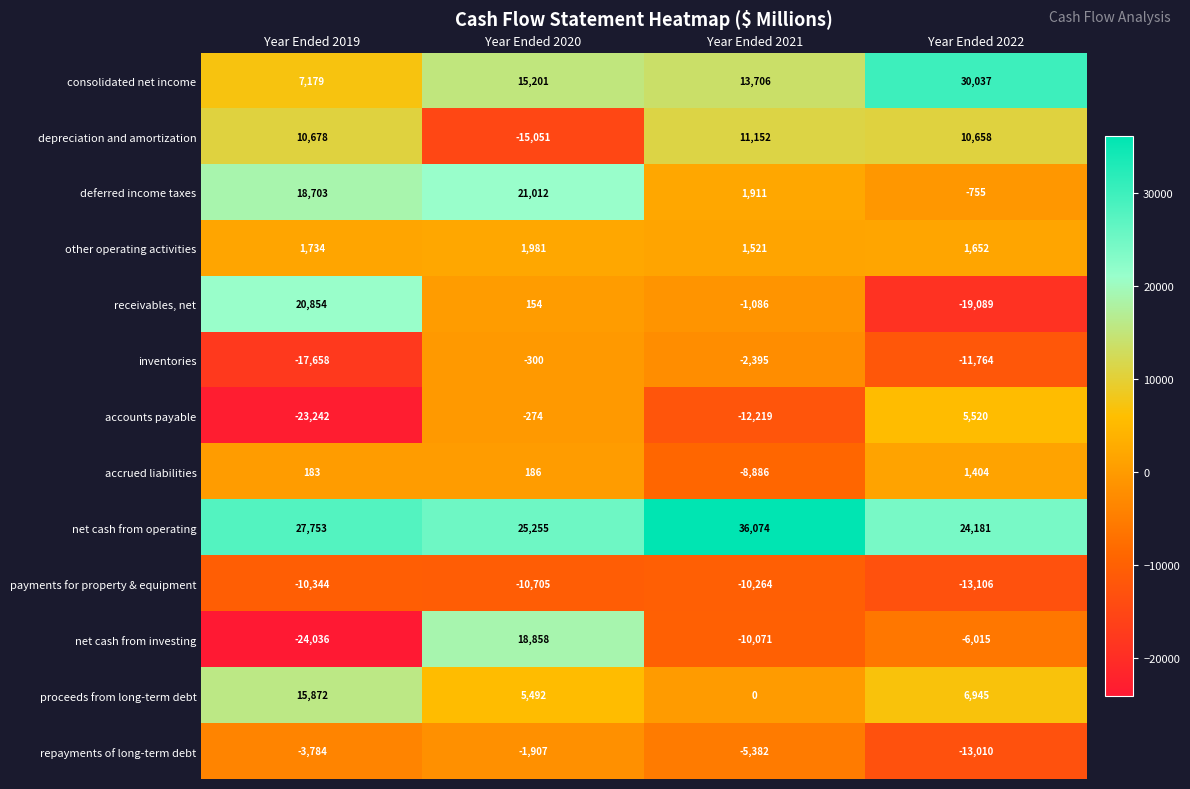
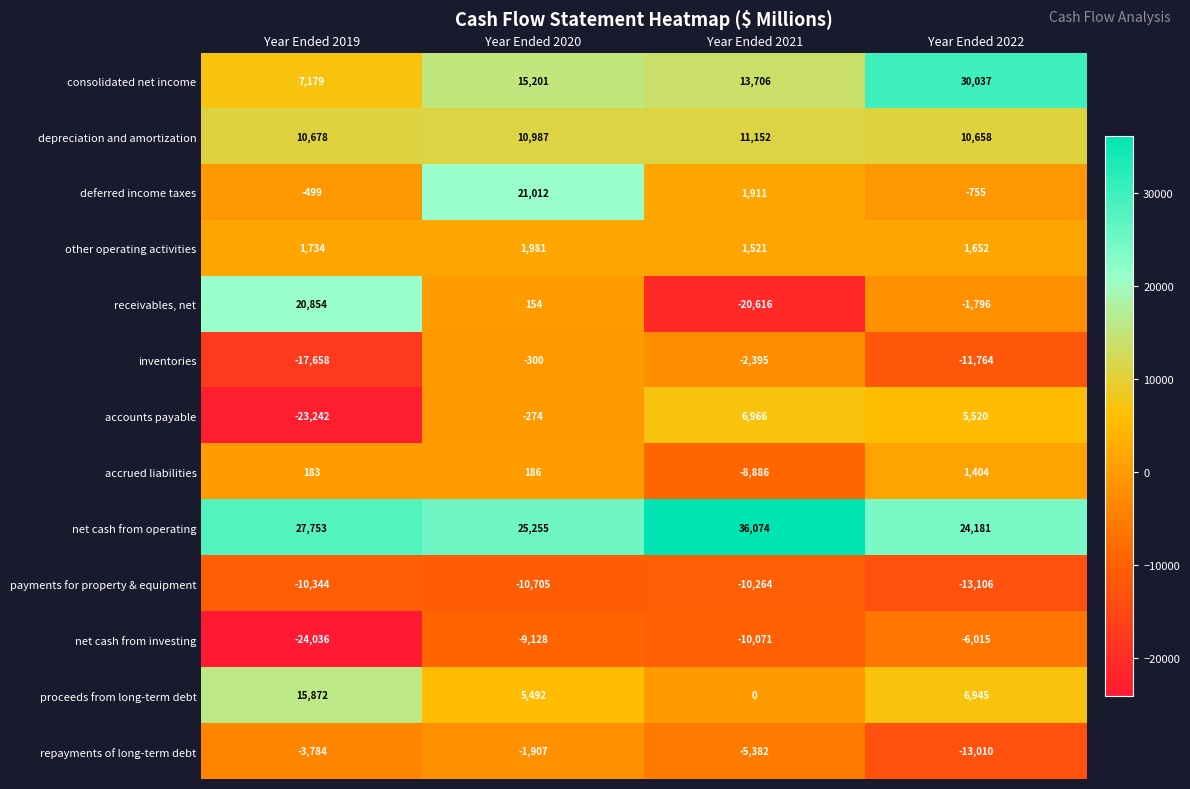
  {
    "consolidated net income": {
      "Year Ended 2019": "7,179",
      "Year Ended 2020": "15,201",
      "Year Ended 2021": "13,706",
      "Year Ended 2022": "30,037"
    },
    "depreciation and amortization": {
      "Year Ended 2019": "10,678",
-     "Year Ended 2020": "-15,051",
+     "Year Ended 2020": "10,987",
      "Year Ended 2021": "11,152",
      "Year Ended 2022": "10,658"
    },
    "deferred income taxes": {
-     "Year Ended 2019": "18,703",
+     "Year Ended 2019": "-499",
      "Year Ended 2020": "21,012",
      "Year Ended 2021": "1,911",
      "Year Ended 2022": "-755"
    },
    "other operating activities": {
      "Year Ended 2019": "1,734",
      "Year Ended 2020": "1,981",
      "Year Ended 2021": "1,521",
      "Year Ended 2022": "1,652"
    },
    "receivables, net": {
      "Year Ended 2019": "20,854",
      "Year Ended 2020": "154",
-     "Year Ended 2021": "-1,086",
-     "Year Ended 2022": "-19,089"
+     "Year Ended 2021": "-20,616",
+     "Year Ended 2022": "-1,796"
    },
    "inventories": {
      "Year Ended 2019": "-17,658",
      "Year Ended 2020": "-300",
      "Year Ended 2021": "-2,395",
      "Year Ended 2022": "-11,764"
    },
    "accounts payable": {
      "Year Ended 2019": "-23,242",
      "Year Ended 2020": "-274",
-     "Year Ended 2021": "-12,219",
+     "Year Ended 2021": "6,966",
      "Year Ended 2022": "5,520"
    },
    "accrued liabilities": {
      "Year Ended 2019": "183",
      "Year Ended 2020": "186",
      "Year Ended 2021": "-8,886",
      "Year Ended 2022": "1,404"
    },
    "net cash from operating": {
      "Year Ended 2019": "27,753",
      "Year Ended 2020": "25,255",
      "Year Ended 2021": "36,074",
      "Year Ended 2022": "24,181"
    },
    "payments for property & equipment": {
      "Year Ended 2019": "-10,344",
      "Year Ended 2020": "-10,705",
      "Year Ended 2021": "-10,264",
      "Year Ended 2022": "-13,106"
    },
    "net cash from investing": {
      "Year Ended 2019": "-24,036",
-     "Year Ended 2020": "18,858",
+     "Year Ended 2020": "-9,128",
      "Year Ended 2021": "-10,071",
      "Year Ended 2022": "-6,015"
    },
    "proceeds from long-term debt": {
      "Year Ended 2019": "15,872",
      "Year Ended 2020": "5,492",
      "Year Ended 2021": "0",
      "Year Ended 2022": "6,945"
    },
    "repayments of long-term debt": {
      "Year Ended 2019": "-3,784",
      "Year Ended 2020": "-1,907",
      "Year Ended 2021": "-5,382",
      "Year Ended 2022": "-13,010"
    }
  }
